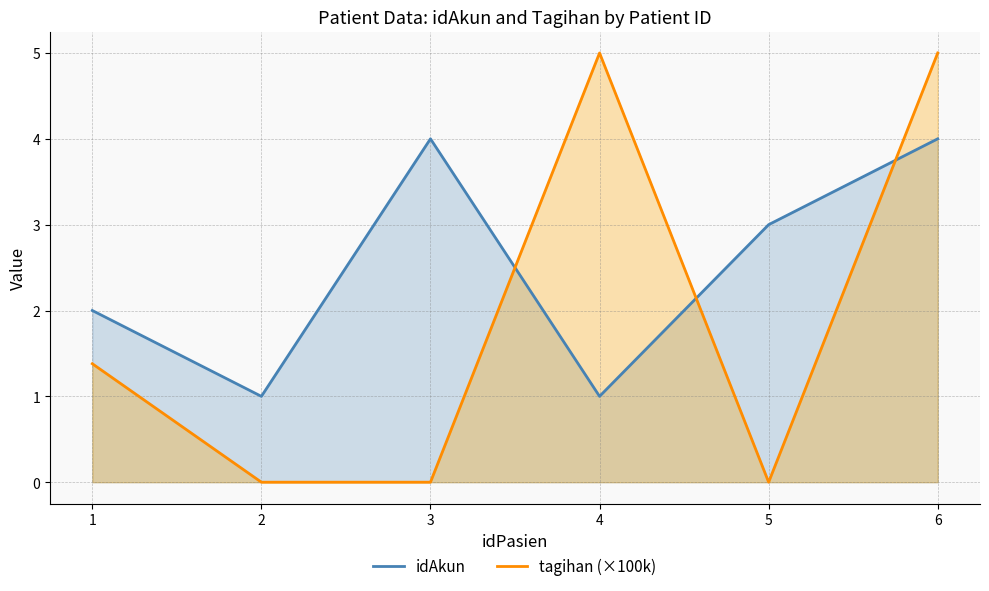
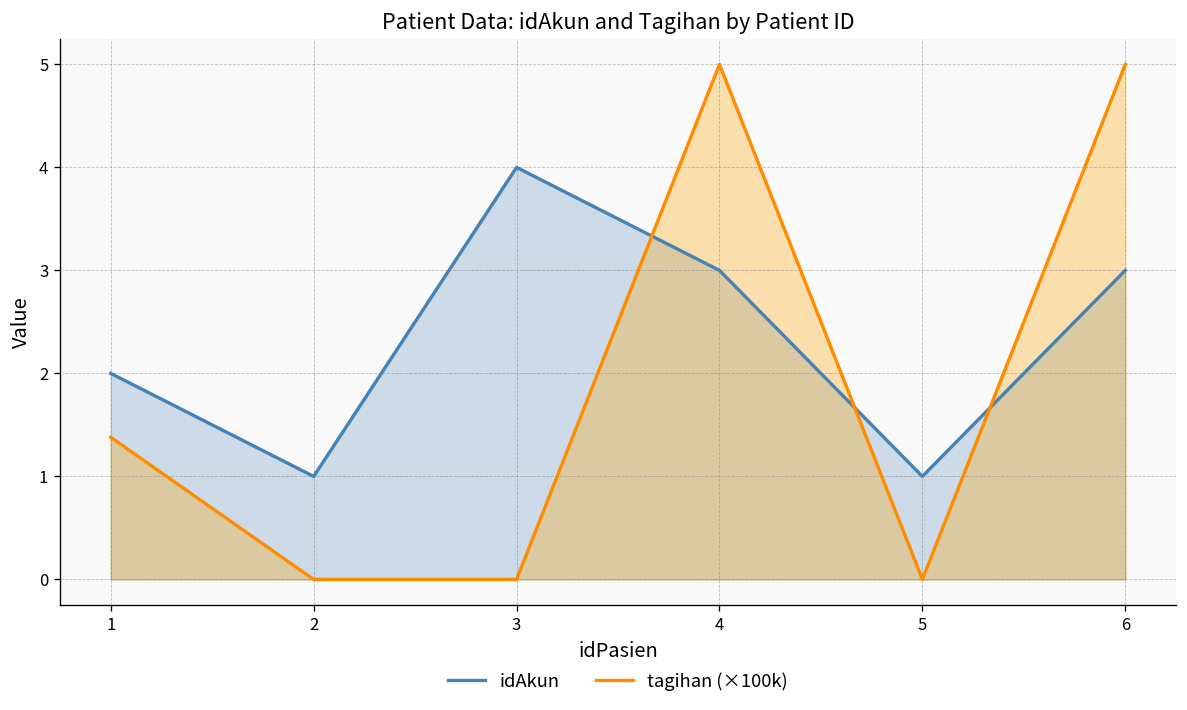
  {
    "idAkun": {
      "1": 2,
      "2": 1,
      "3": 4,
-     "4": 1,
-     "5": 3,
-     "6": 4
+     "4": 3,
+     "5": 1,
+     "6": 3
    },
    "tagihan (×100k)": {
      "1": 1.4,
      "2": 0,
      "3": 0,
      "4": 5,
      "5": 0,
      "6": 5
    }
  }
